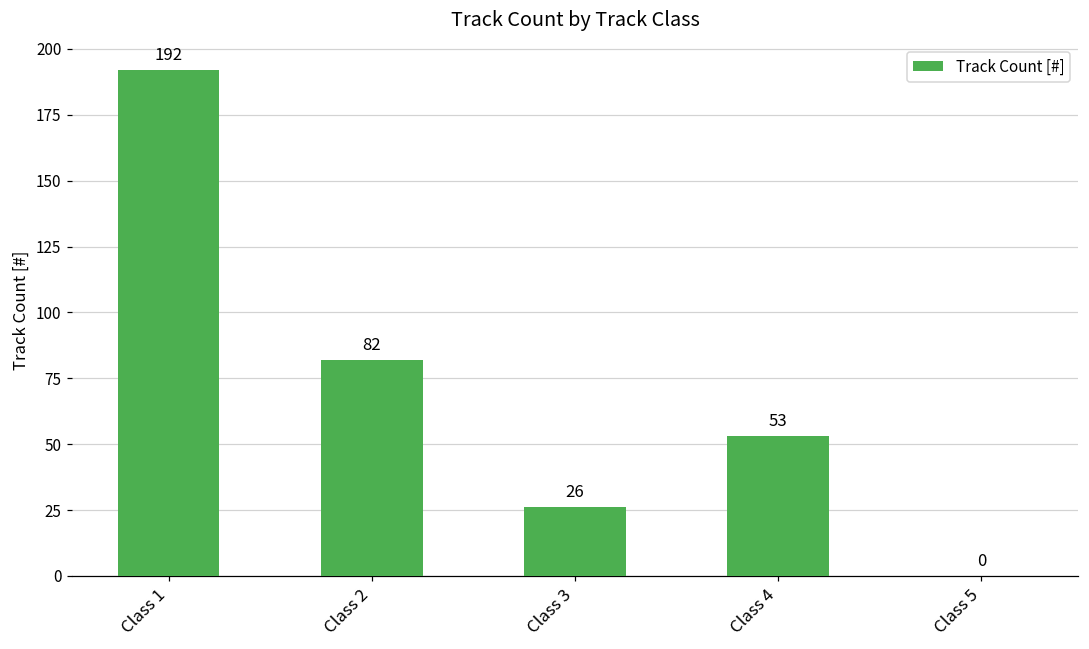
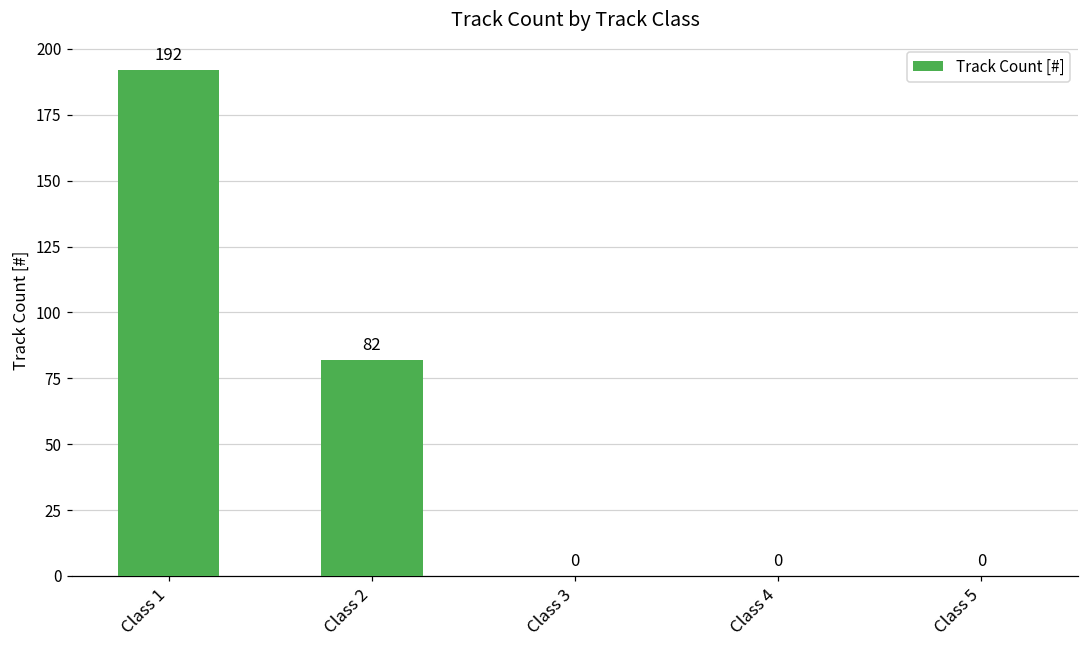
  {
    "Class 1": 192,
    "Class 2": 82,
-   "Class 3": 26,
-   "Class 4": 53,
+   "Class 3": 0,
+   "Class 4": 0,
    "Class 5": 0
  }
